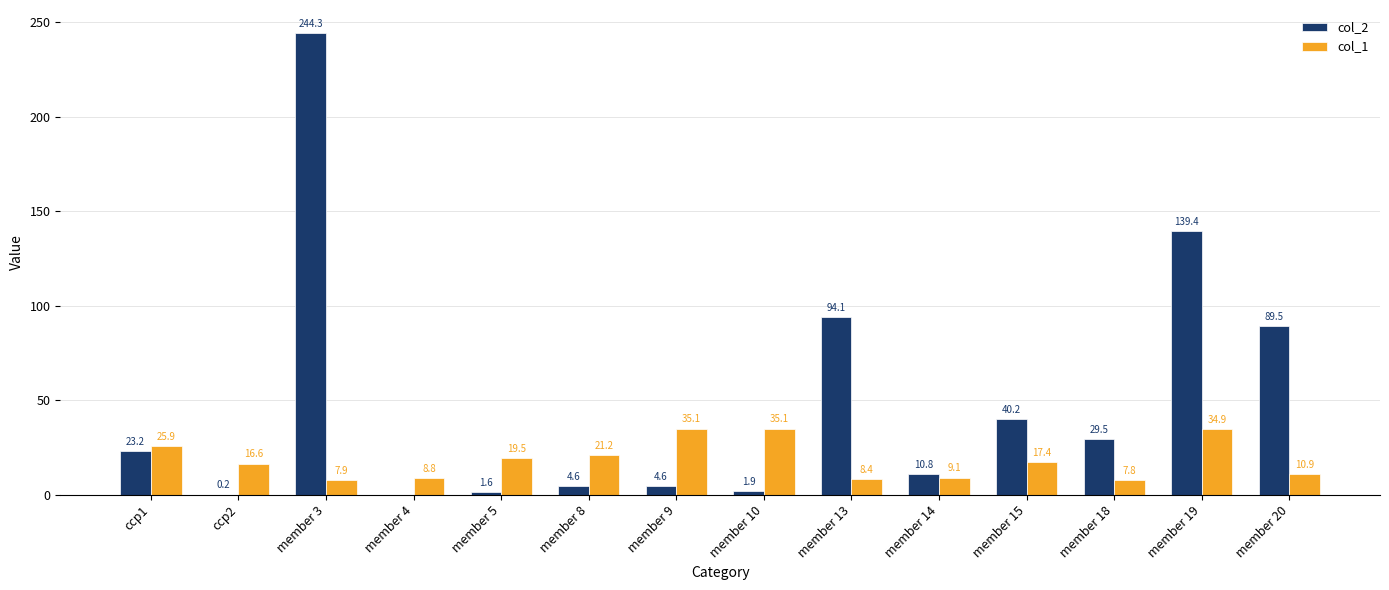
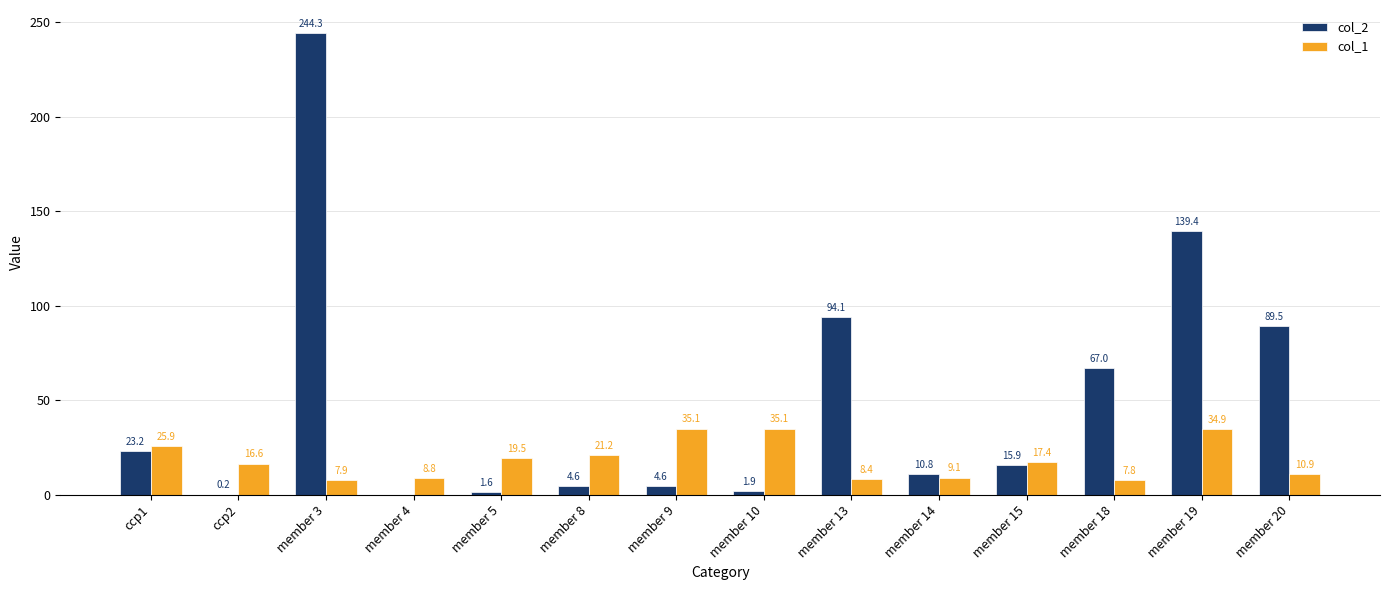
  {
    "col_2": {
      "ccp1": 23.2,
      "ccp2": 0.2,
      "member 3": 244.3,
      "member 5": 1.6,
      "member 8": 4.6,
      "member 9": 4.6,
      "member 10": 1.9,
      "member 13": 94.1,
      "member 14": 10.8,
-     "member 15": 40.2,
-     "member 18": 29.5,
+     "member 15": 15.9,
+     "member 18": 67.0,
      "member 19": 139.4,
      "member 20": 89.5
    },
    "col_1": {
      "ccp1": 25.9,
      "ccp2": 16.6,
      "member 3": 7.9,
      "member 4": 8.8,
      "member 5": 19.5,
      "member 8": 21.2,
      "member 9": 35.1,
      "member 10": 35.1,
      "member 13": 8.4,
      "member 14": 9.1,
      "member 15": 17.4,
      "member 18": 7.8,
      "member 19": 34.9,
      "member 20": 10.9
    }
  }
